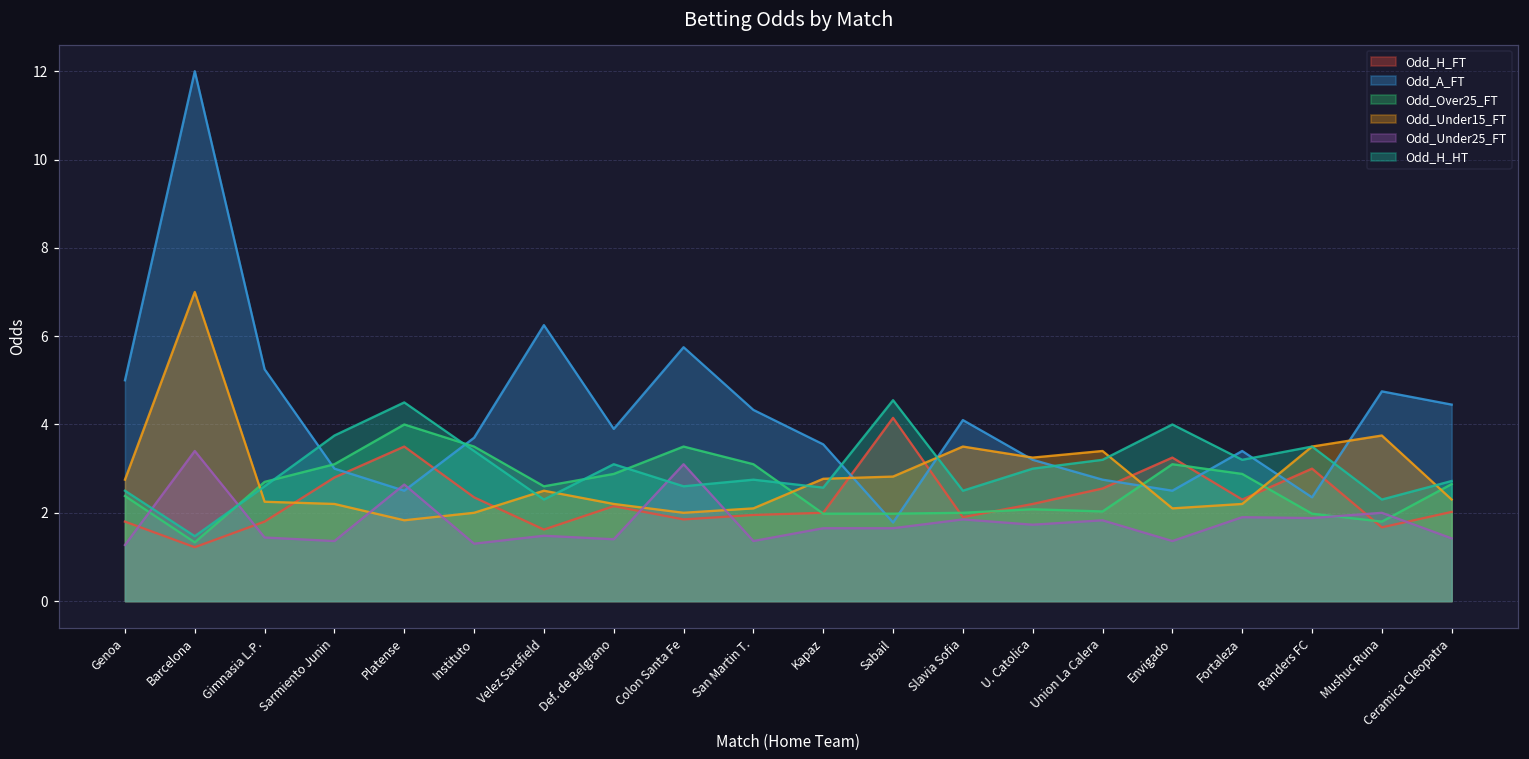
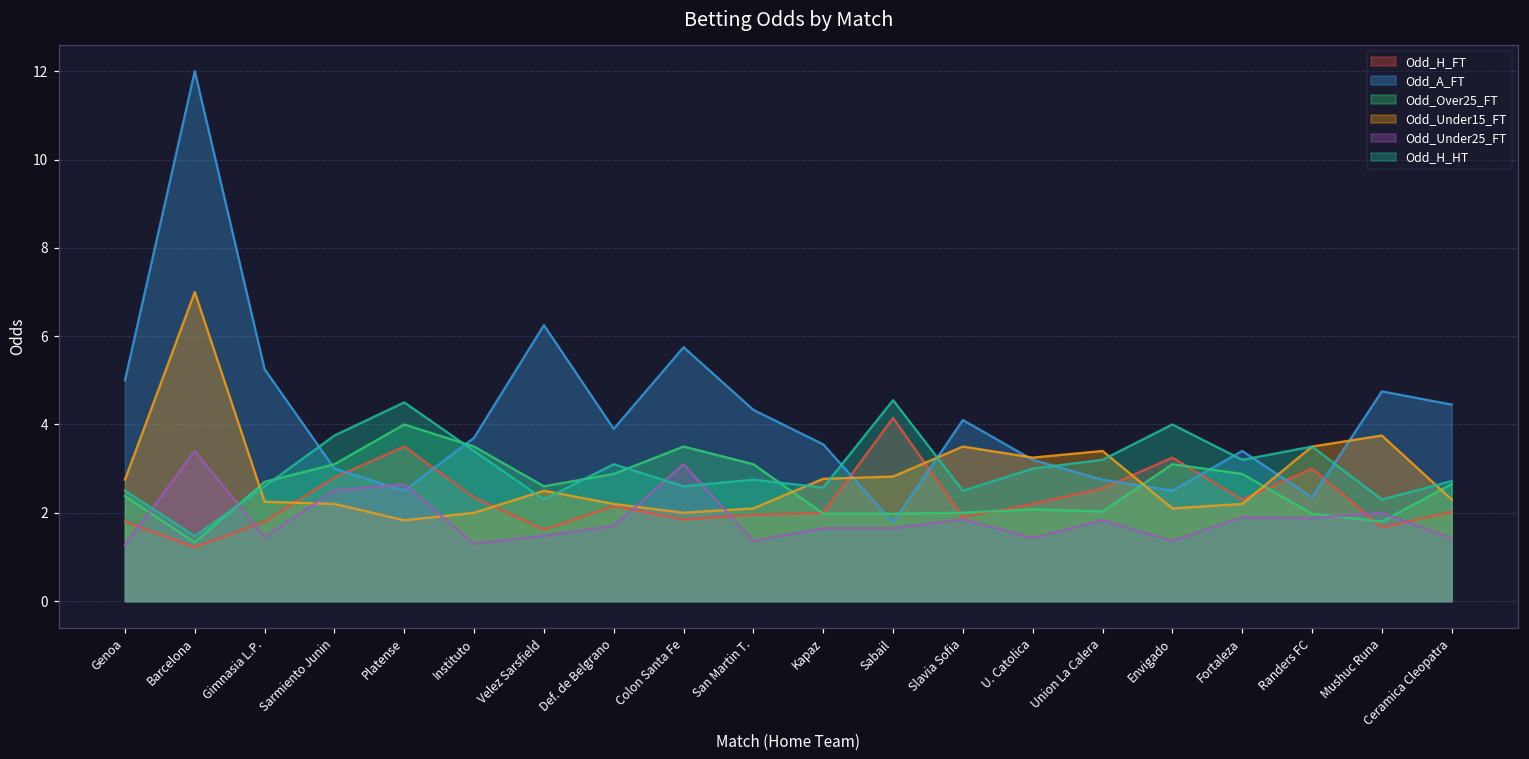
  {
    "Odd_Under25_FT": {
      "Genoa": 1.3,
      "Barcelona": 3.4,
      "Gimnasia L.P.": 1.4,
-     "Sarmiento Junin": 1.4,
+     "Sarmiento Junin": 2.5,
      "Platense": 2.6,
      "Instituto": 1.3,
      "Velez Sarsfield": 1.5,
-     "Def. de Belgrano": 1.4,
+     "Def. de Belgrano": 1.7,
      "Colon Santa Fe": 3.1,
      "San Martin T.": 1.4,
      "Kapaz": 1.7,
      "Sabail": 1.7,
-     "U. Catolica": 1.7,
+     "U. Catolica": 1.4,
      "Union La Calera": 1.8,
      "Envigado": 1.4,
      "Fortaleza": 1.9,
      "Randers FC": 1.9,
      "Mushuc Runa": 2.0,
      "Ceramica Cleopatra": 1.4
    }
  }
